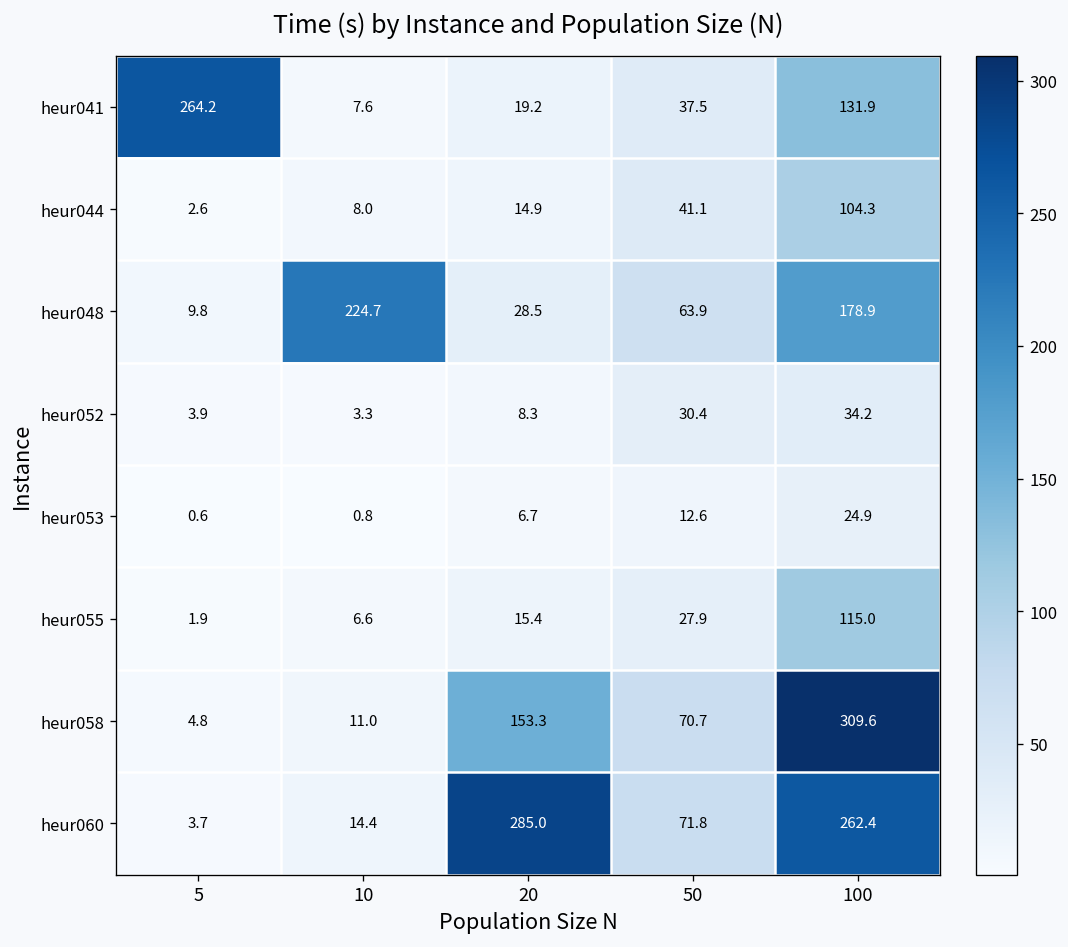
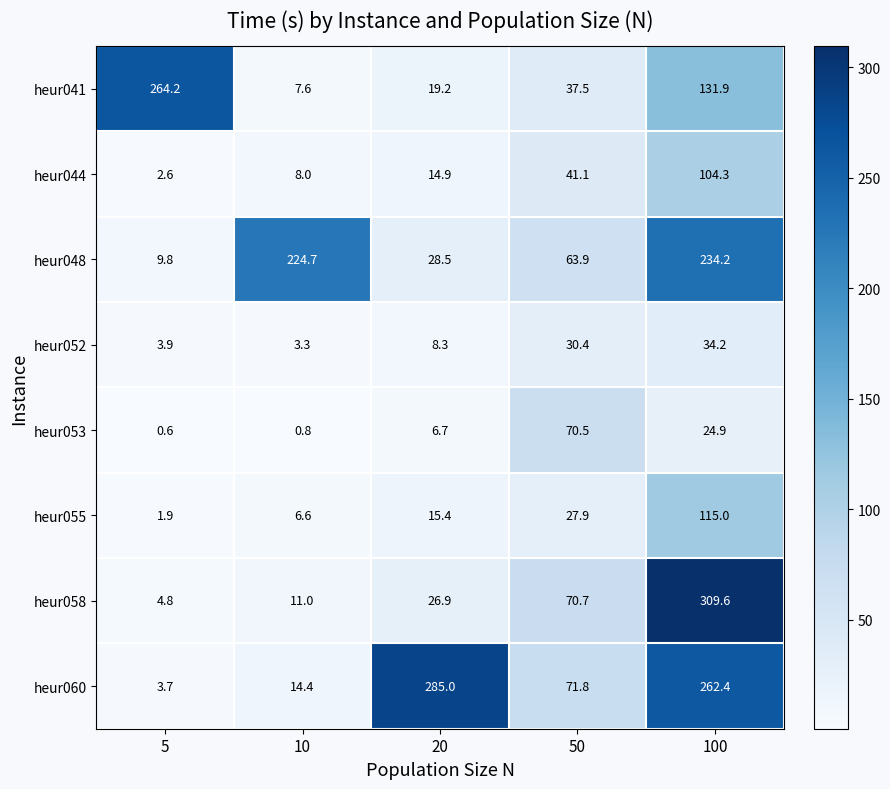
  {
    "heur041": {
      "5": 264.2,
      "10": 7.6,
      "20": 19.2,
      "50": 37.5,
      "100": 131.9
    },
    "heur044": {
      "5": 2.6,
      "10": 8.0,
      "20": 14.9,
      "50": 41.1,
      "100": 104.3
    },
    "heur048": {
      "5": 9.8,
      "10": 224.7,
      "20": 28.5,
      "50": 63.9,
-     "100": 178.9
+     "100": 234.2
    },
    "heur052": {
      "5": 3.9,
      "10": 3.3,
      "20": 8.3,
      "50": 30.4,
      "100": 34.2
    },
    "heur053": {
      "5": 0.6,
      "10": 0.8,
      "20": 6.7,
-     "50": 12.6,
+     "50": 70.5,
      "100": 24.9
    },
    "heur055": {
      "5": 1.9,
      "10": 6.6,
      "20": 15.4,
      "50": 27.9,
      "100": 115.0
    },
    "heur058": {
      "5": 4.8,
      "10": 11.0,
-     "20": 153.3,
+     "20": 26.9,
      "50": 70.7,
      "100": 309.6
    },
    "heur060": {
      "5": 3.7,
      "10": 14.4,
      "20": 285.0,
      "50": 71.8,
      "100": 262.4
    }
  }
